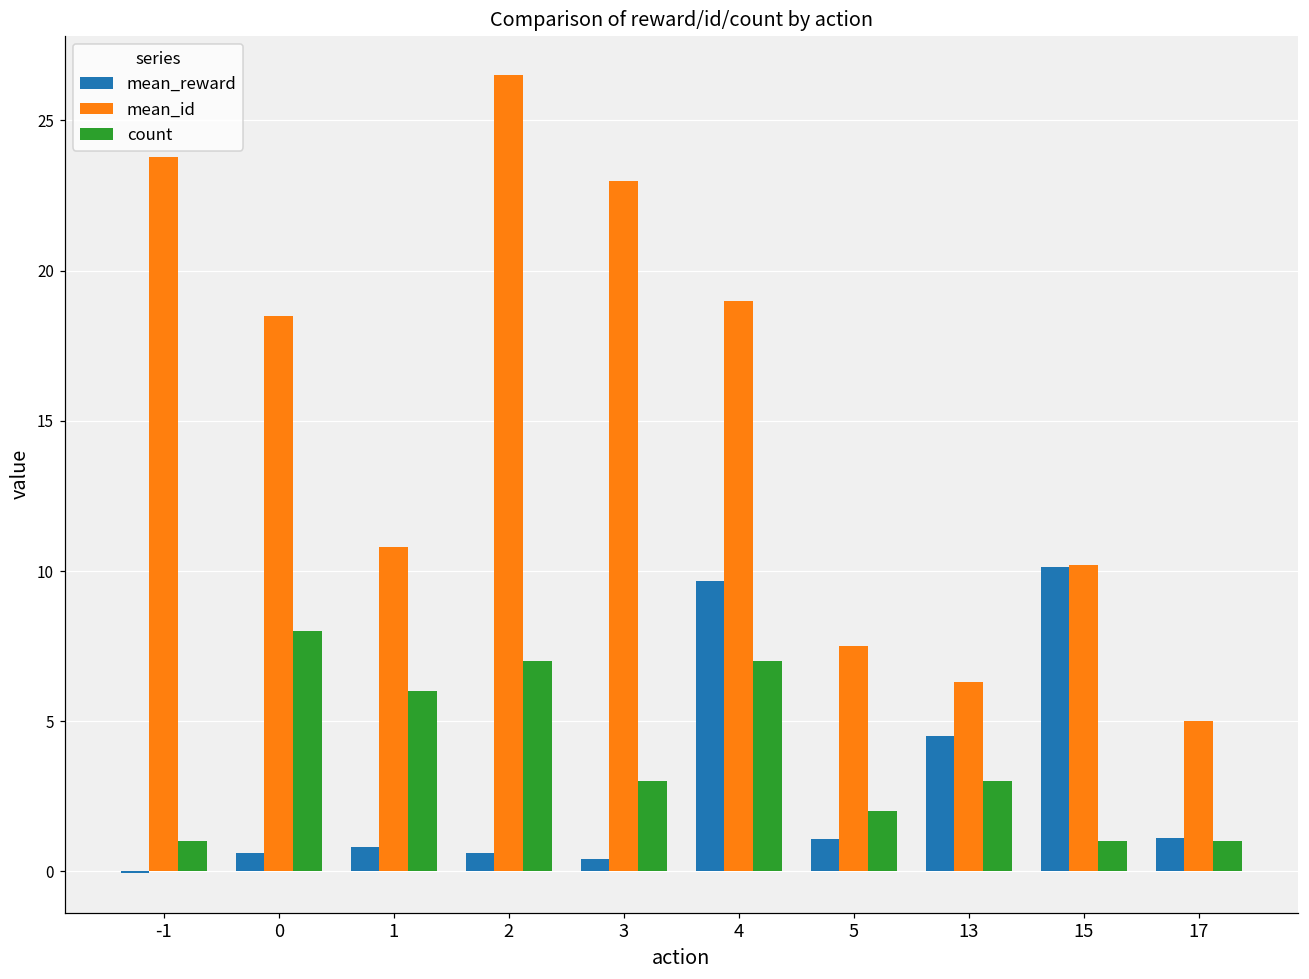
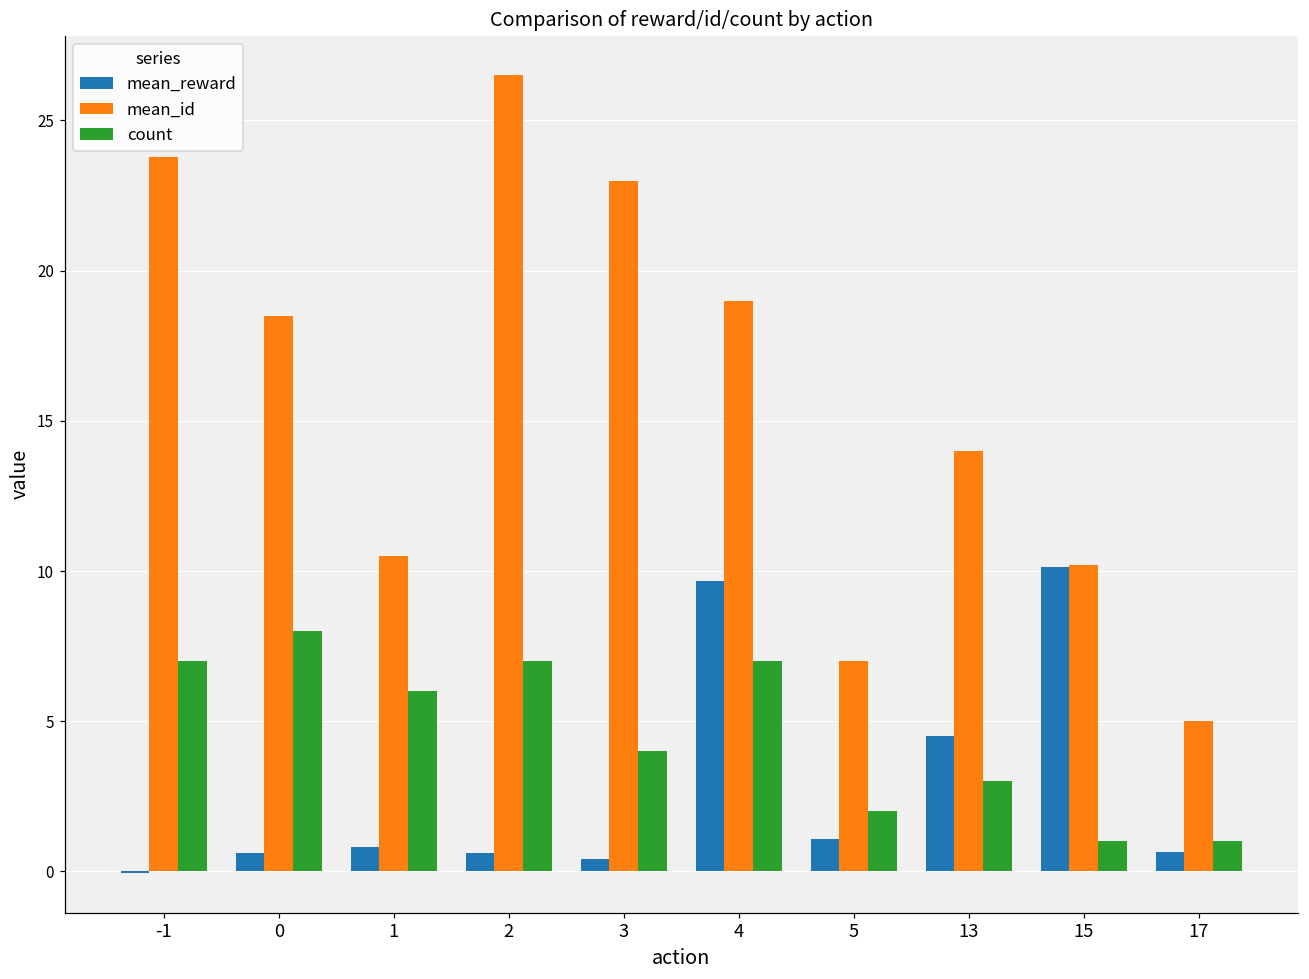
  {
    "mean_reward": {
      "0": 0.6,
      "1": 0.8,
      "2": 0.6,
      "3": 0.4,
      "4": 9.7,
      "5": 1.1,
      "13": 4.5,
      "15": 10.1,
-     "17": 1.1
+     "17": 0.7
    },
    "mean_id": {
      "0": 18.5,
-     "1": 10.8,
+     "1": 10.5,
      "2": 26.5,
      "3": 23.0,
      "4": 19.0,
-     "5": 7.5,
-     "13": 6.3,
+     "5": 7.0,
+     "13": 14.0,
      "15": 10.2,
      "17": 5.0
    },
    "count": {
-     "-1": 1,
+     "-1": 7,
      "0": 8,
      "1": 6,
      "2": 7,
-     "3": 3,
+     "3": 4,
      "4": 7,
      "5": 2,
      "13": 3,
      "15": 1,
      "17": 1
    }
  }
